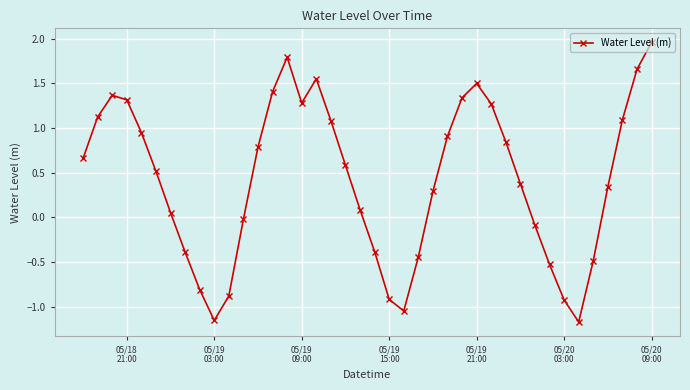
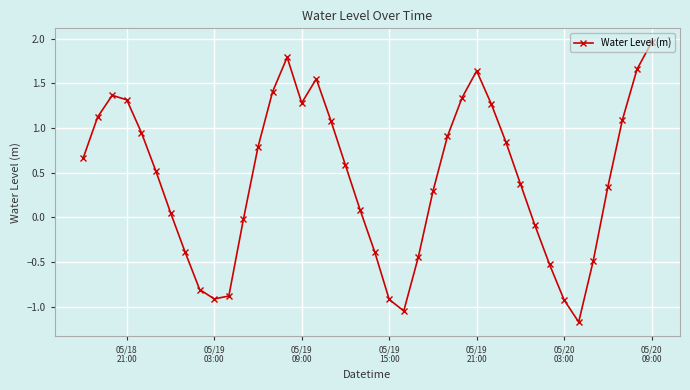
  {
    "05/18 21:00": 1.3,
-   "05/19 03:00": -1.2,
+   "05/19 03:00": -0.9,
    "05/19 09:00": 1.3,
    "05/19 15:00": -0.9,
-   "05/19 21:00": 1.5,
+   "05/19 21:00": 1.6,
    "05/20 03:00": -0.9
  }
